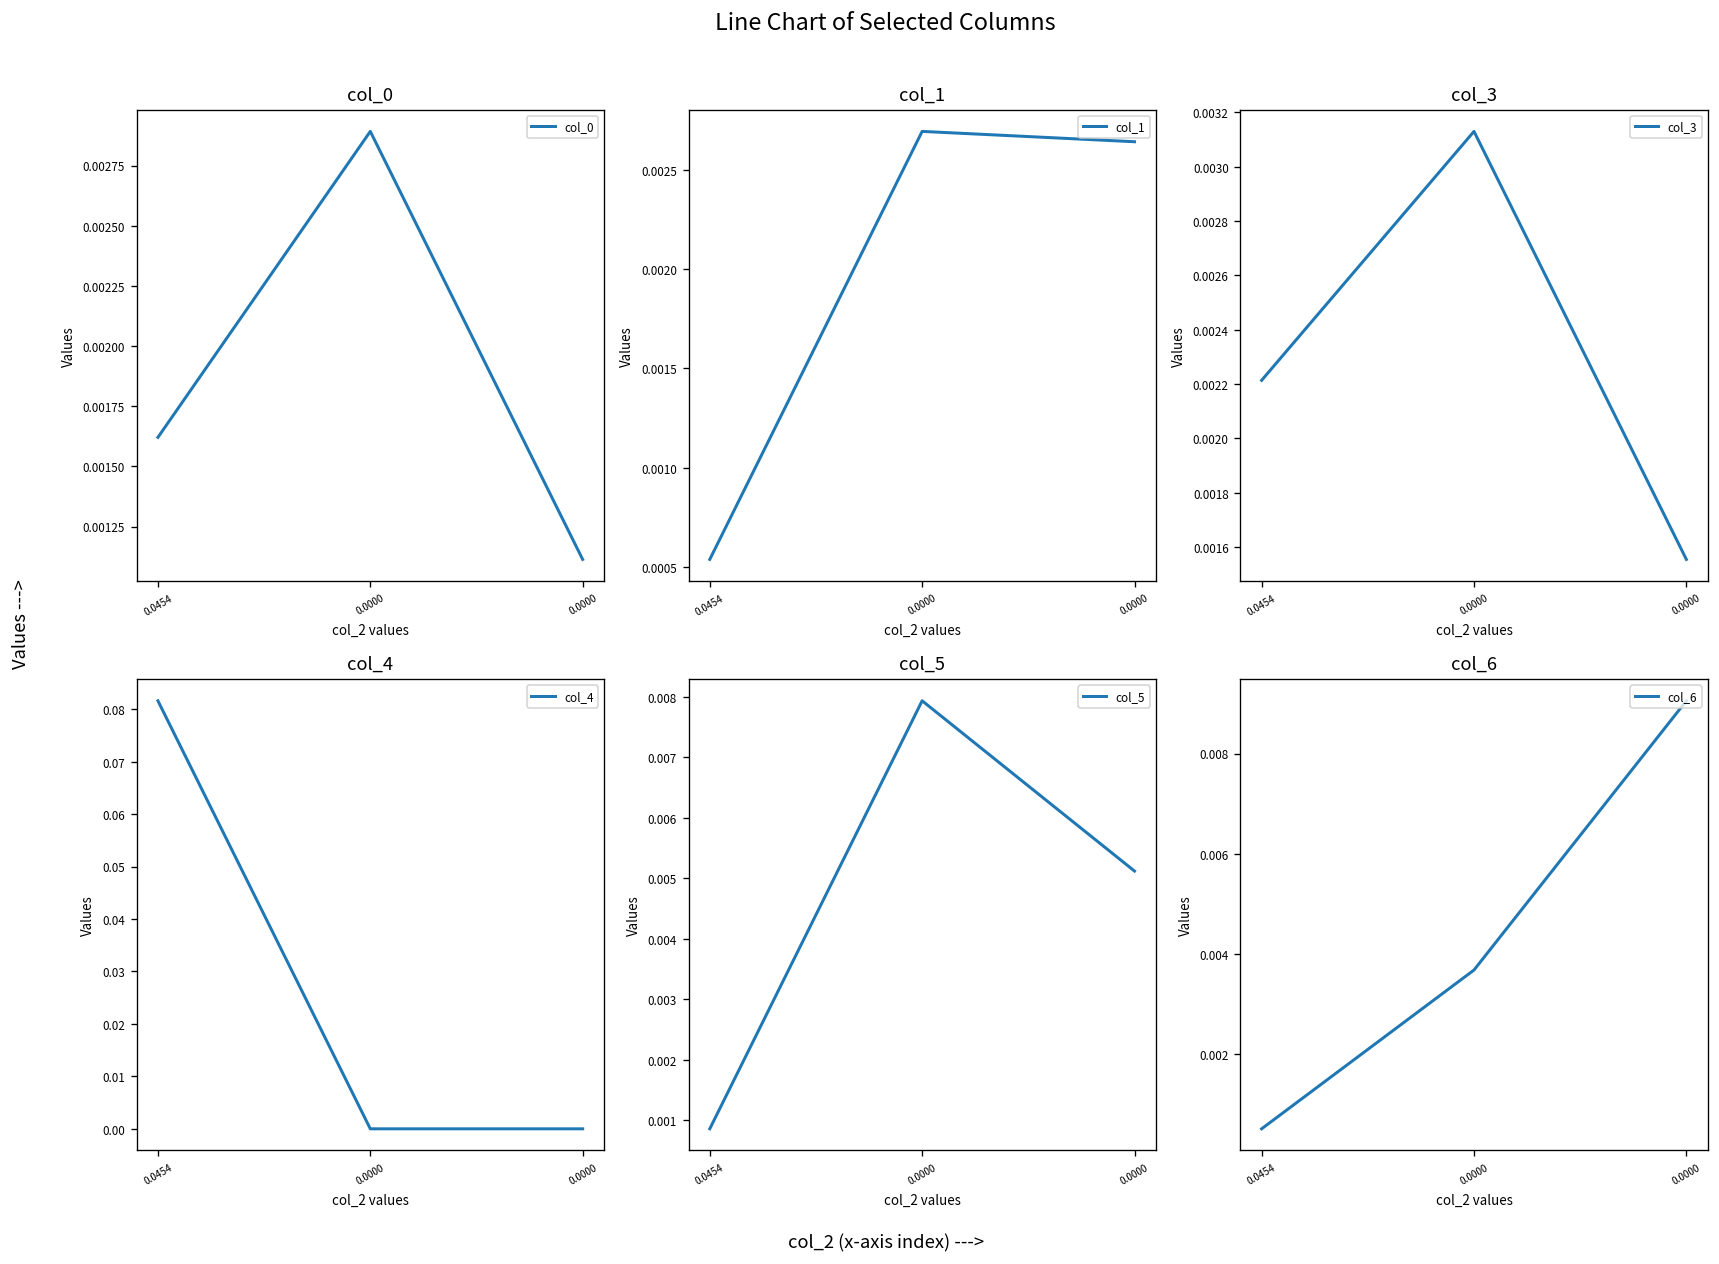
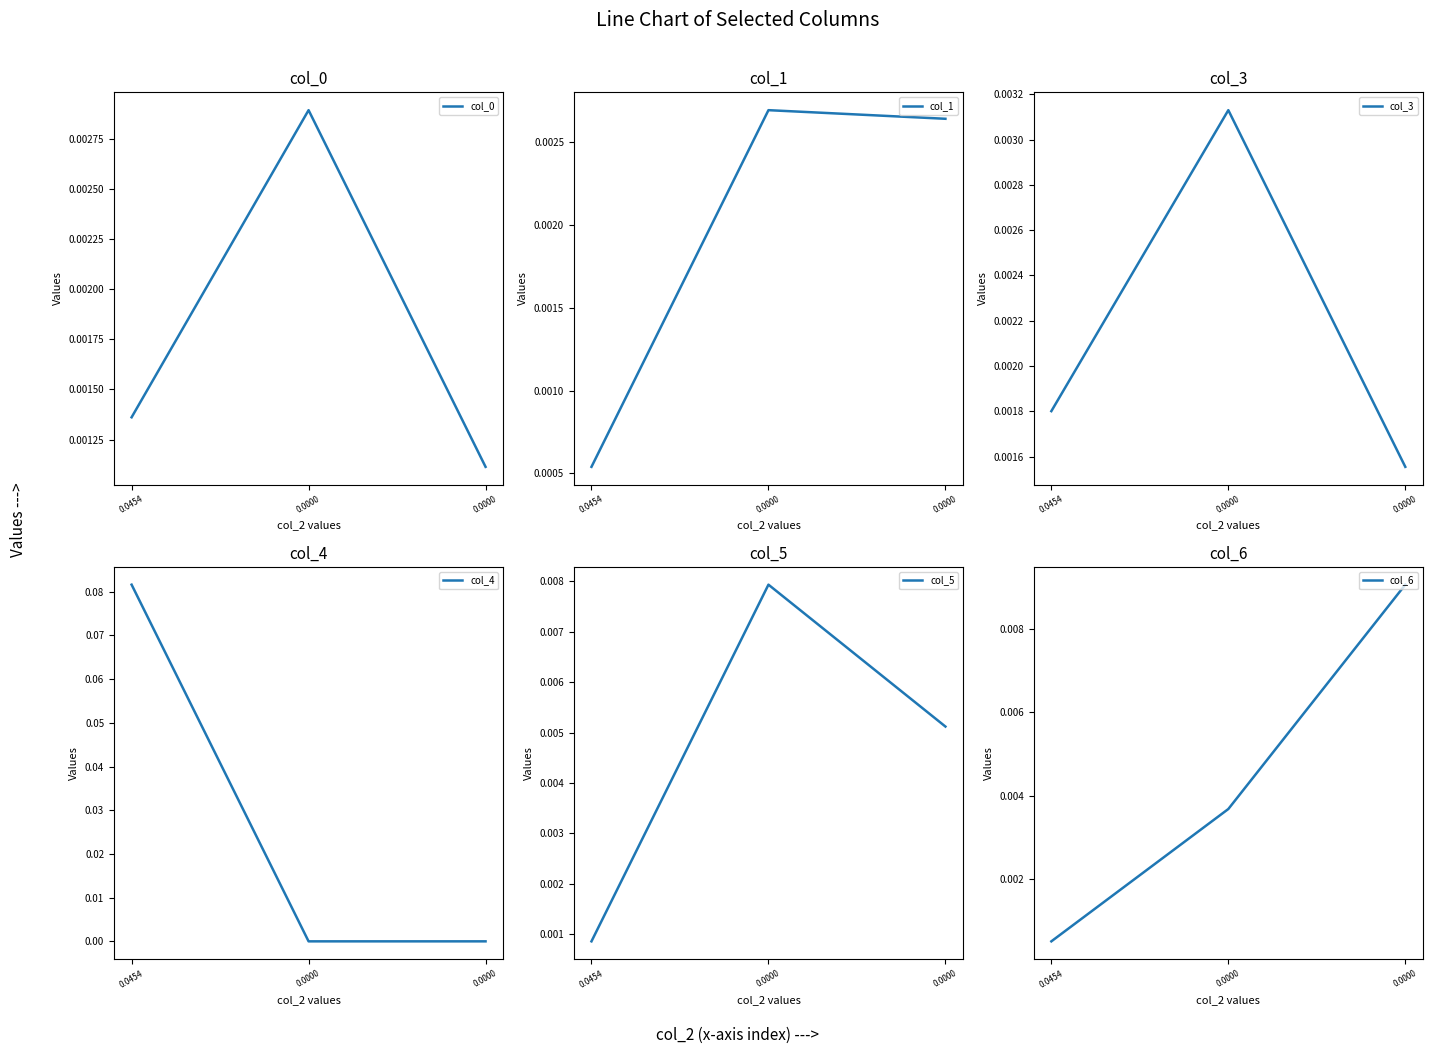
  {
    "col_0": {
-     "0.0454": 0.00162
+     "0.0454": 0.00136
    },
    "col_1": {
      "0.0454": 0.00054
    },
    "col_3": {
-     "0.0454": 0.00221
+     "0.0454": 0.00180
    },
    "col_4": {
      "0.0454": 0.082
    },
    "col_5": {
      "0.0454": 0.0009
    },
    "col_6": {
      "0.0454": 0.0005
    }
  }
